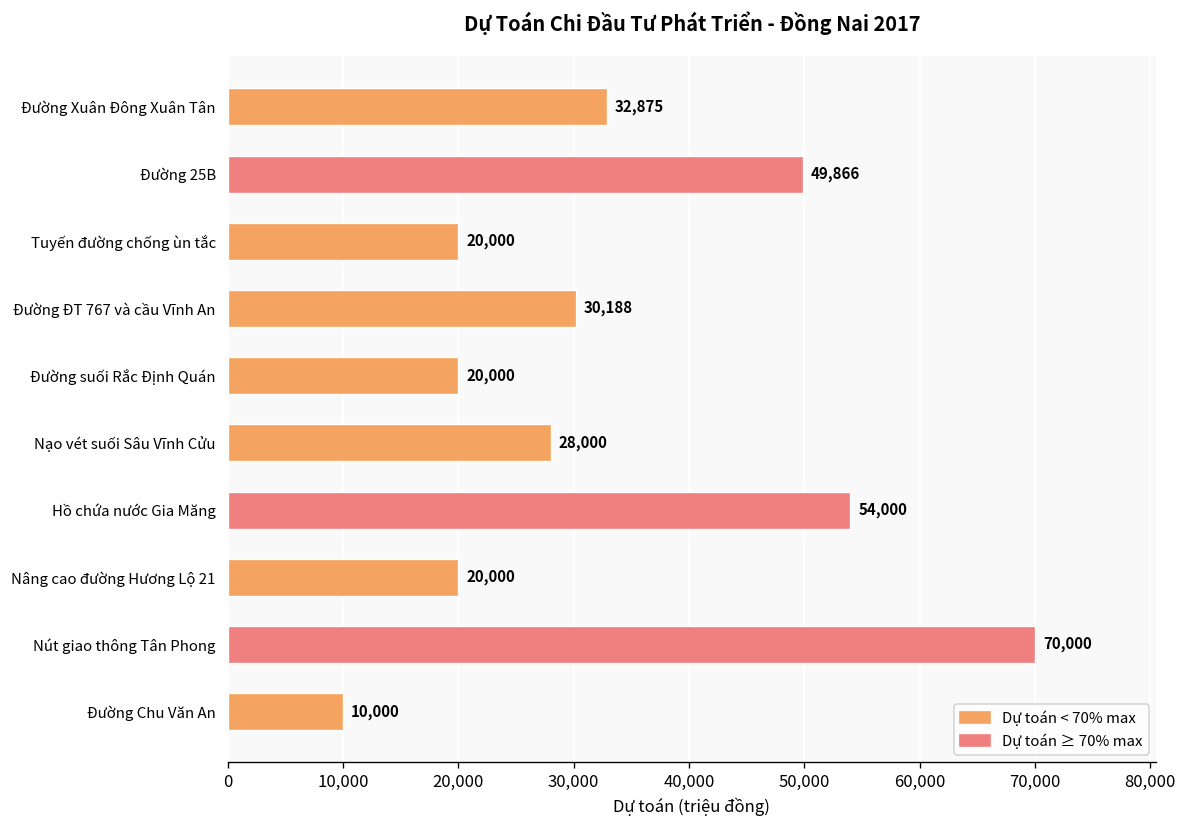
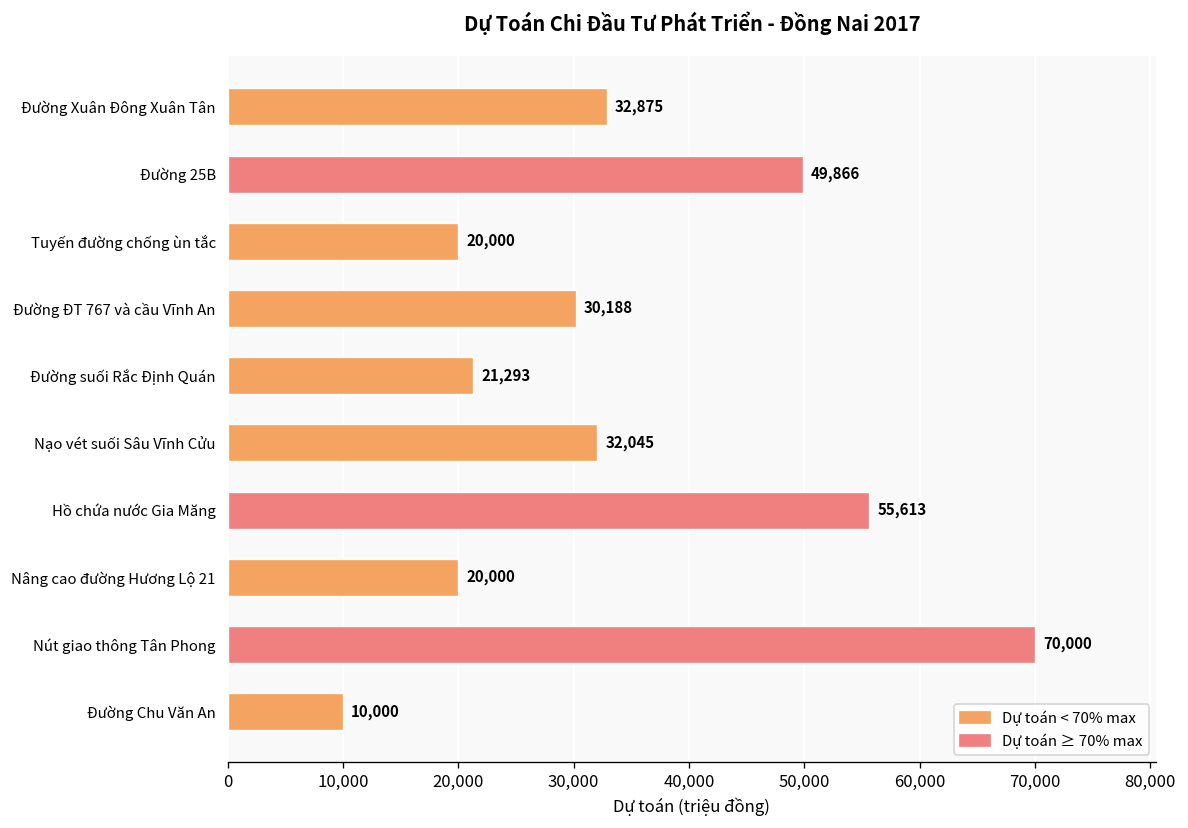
  {
    "Đường Xuân Đông Xuân Tân": "32,875",
    "Đường 25B": "49,866",
    "Tuyến đường chống ùn tắc": "20,000",
    "Đường ĐT 767 và cầu Vĩnh An": "30,188",
-   "Đường suối Rắc Định Quán": "20,000",
-   "Nạo vét suối Sâu Vĩnh Cửu": "28,000",
-   "Hồ chứa nước Gia Măng": "54,000",
+   "Đường suối Rắc Định Quán": "21,293",
+   "Nạo vét suối Sâu Vĩnh Cửu": "32,045",
+   "Hồ chứa nước Gia Măng": "55,613",
    "Nâng cao đường Hương Lộ 21": "20,000",
    "Nút giao thông Tân Phong": "70,000",
    "Đường Chu Văn An": "10,000"
  }
